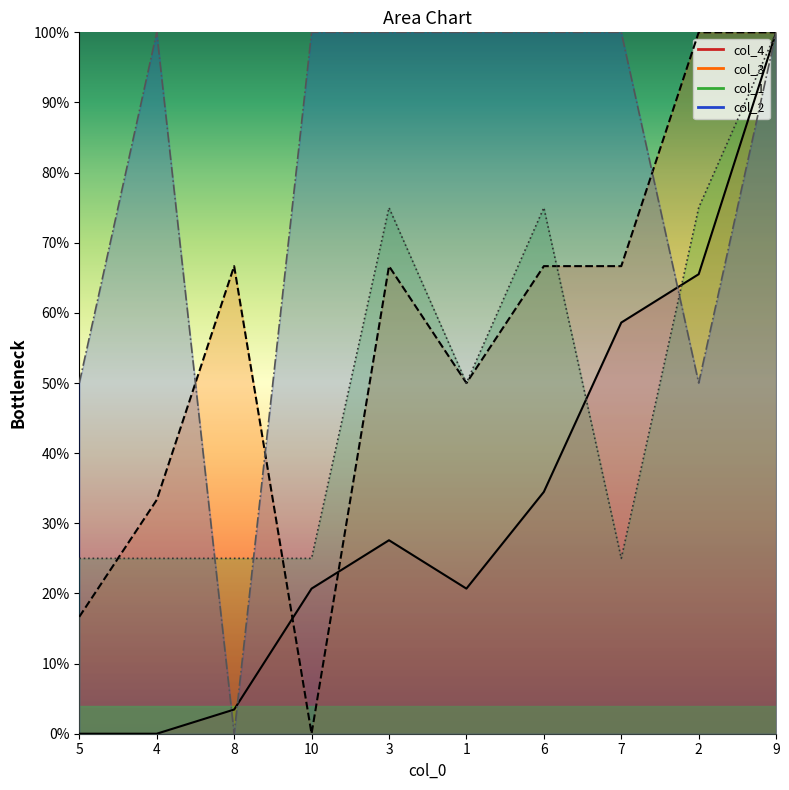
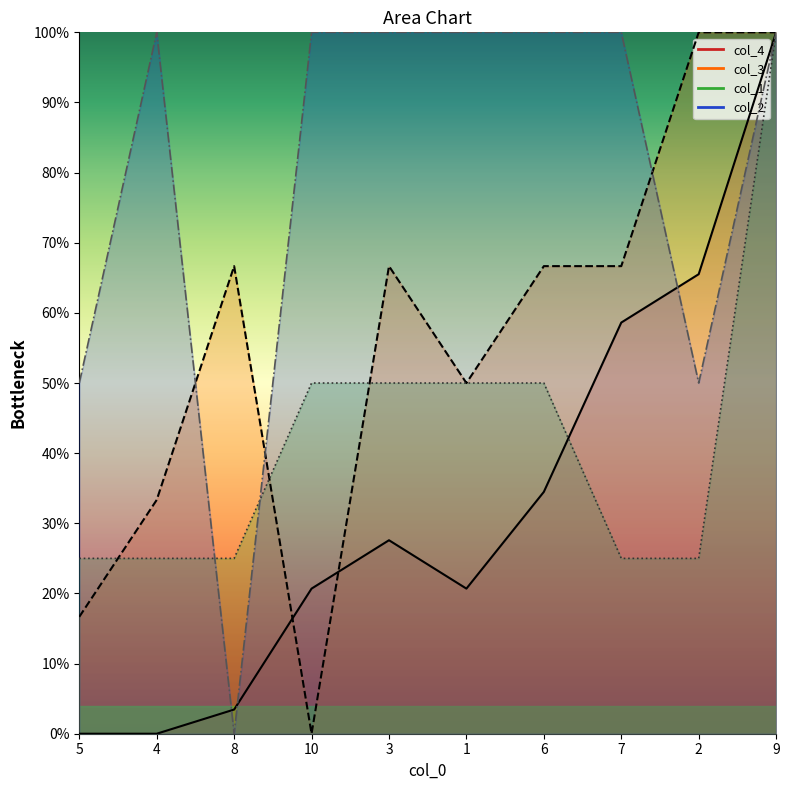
  {
    "col_1": {
      "5": "25%",
      "4": "25%",
      "8": "25%",
-     "10": "25%",
-     "3": "75%",
-     "6": "75%",
+     "10": "50%",
+     "3": "50%",
+     "6": "50%",
      "7": "25%",
-     "2": "75%"
+     "2": "25%"
    },
    "col_2": {
      "5": "50%",
      "4": "100%",
      "10": "100%",
      "3": "100%",
      "1": "100%",
      "6": "100%",
      "7": "100%",
      "2": "50%"
    }
  }
